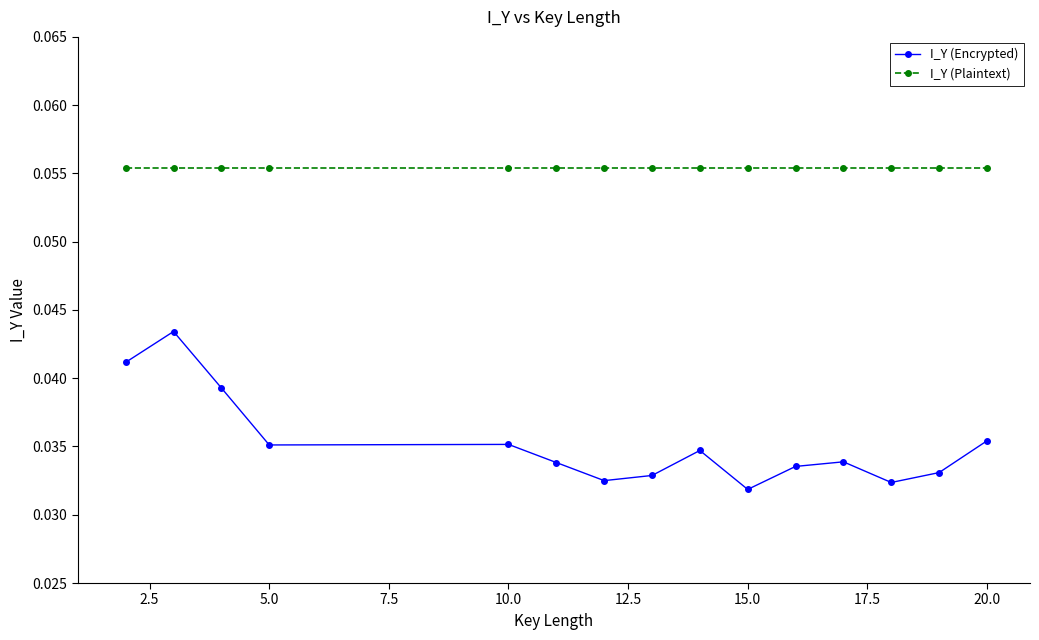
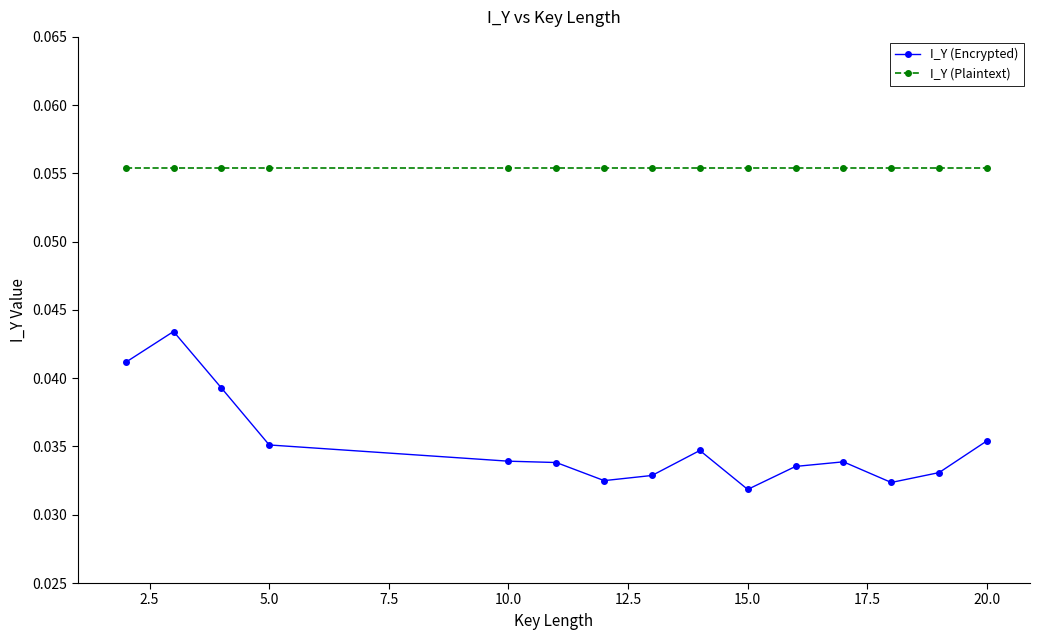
  {
    "I_Y (Encrypted)": {
      "5.0": 0.0351,
-     "10.0": 0.0352,
+     "10.0": 0.0339,
      "15.0": 0.0319,
      "20.0": 0.0354
    },
    "I_Y (Plaintext)": {
      "5.0": 0.0554,
      "10.0": 0.0554,
      "15.0": 0.0554,
      "20.0": 0.0554
    }
  }
